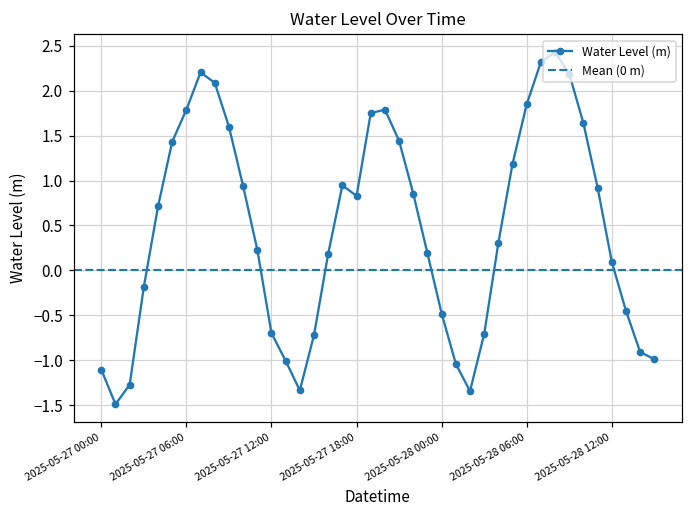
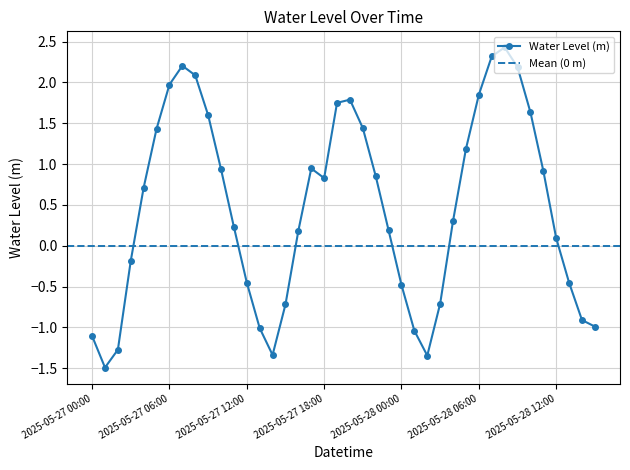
  {
    "2025-05-27 00:00": -1.1,
-   "2025-05-27 06:00": 1.8,
-   "2025-05-27 12:00": -0.7,
+   "2025-05-27 06:00": 2.0,
+   "2025-05-27 12:00": -0.5,
    "2025-05-27 18:00": 0.8,
    "2025-05-28 00:00": -0.5,
    "2025-05-28 06:00": 1.8,
    "2025-05-28 12:00": 0.1
  }
